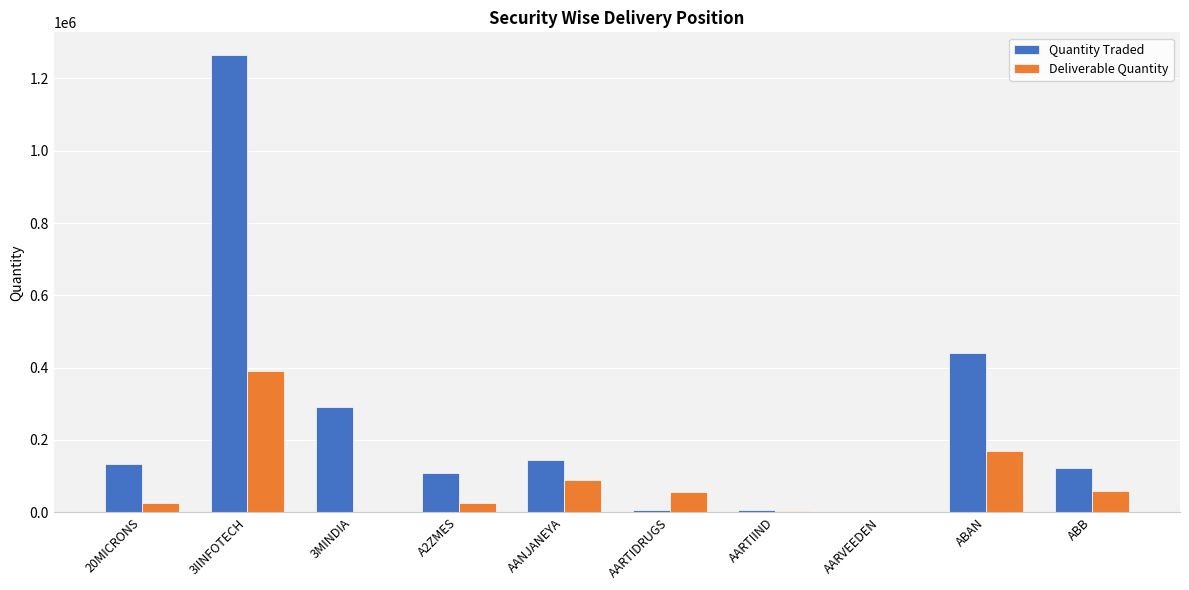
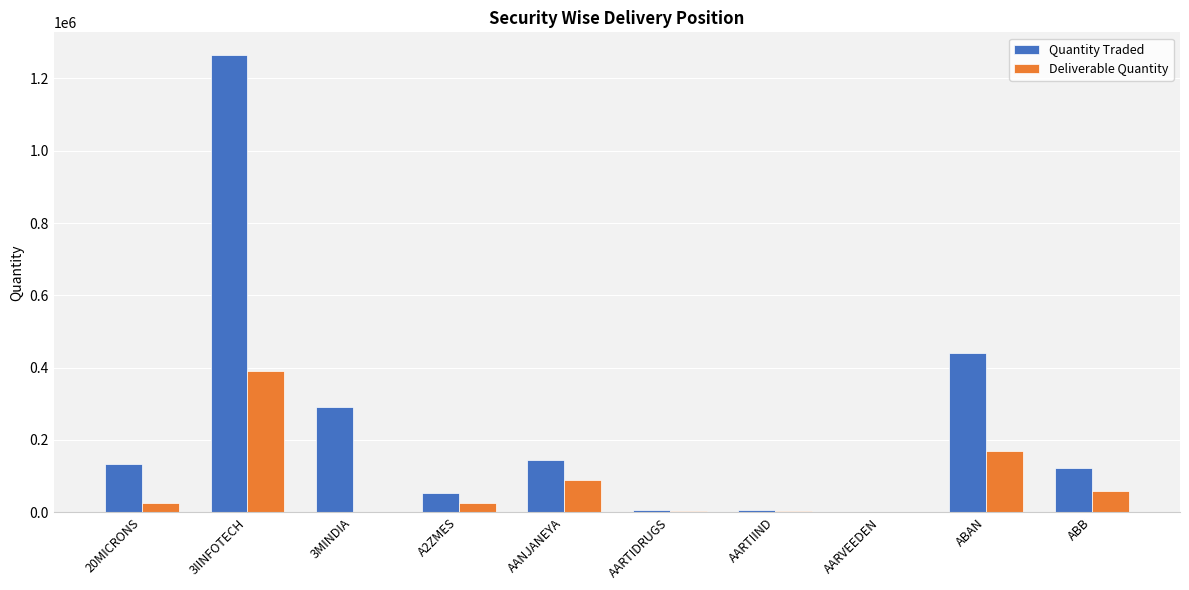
  {
    "Quantity Traded": {
      "20MICRONS": 130000,
      "3IINFOTECH": 1260000,
      "3MINDIA": 290000,
-     "A2ZMES": 110000,
+     "A2ZMES": 50000,
      "AANJANEYA": 150000,
      "AARTIDRUGS": 10000,
      "ABAN": 440000,
      "ABB": 120000
    },
    "Deliverable Quantity": {
      "20MICRONS": 30000,
      "3IINFOTECH": 390000,
      "A2ZMES": 30000,
      "AANJANEYA": 90000,
-     "AARTIDRUGS": 60000,
+     "AARTIDRUGS": 0,
      "ABAN": 170000,
      "ABB": 60000
    }
  }
